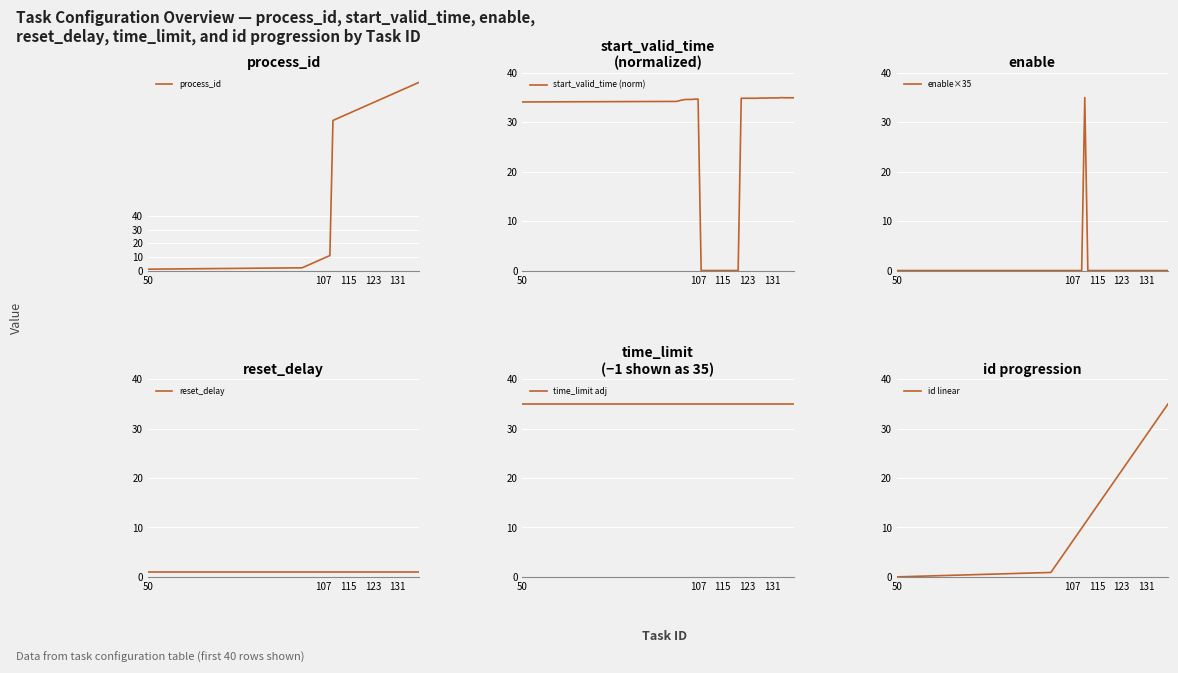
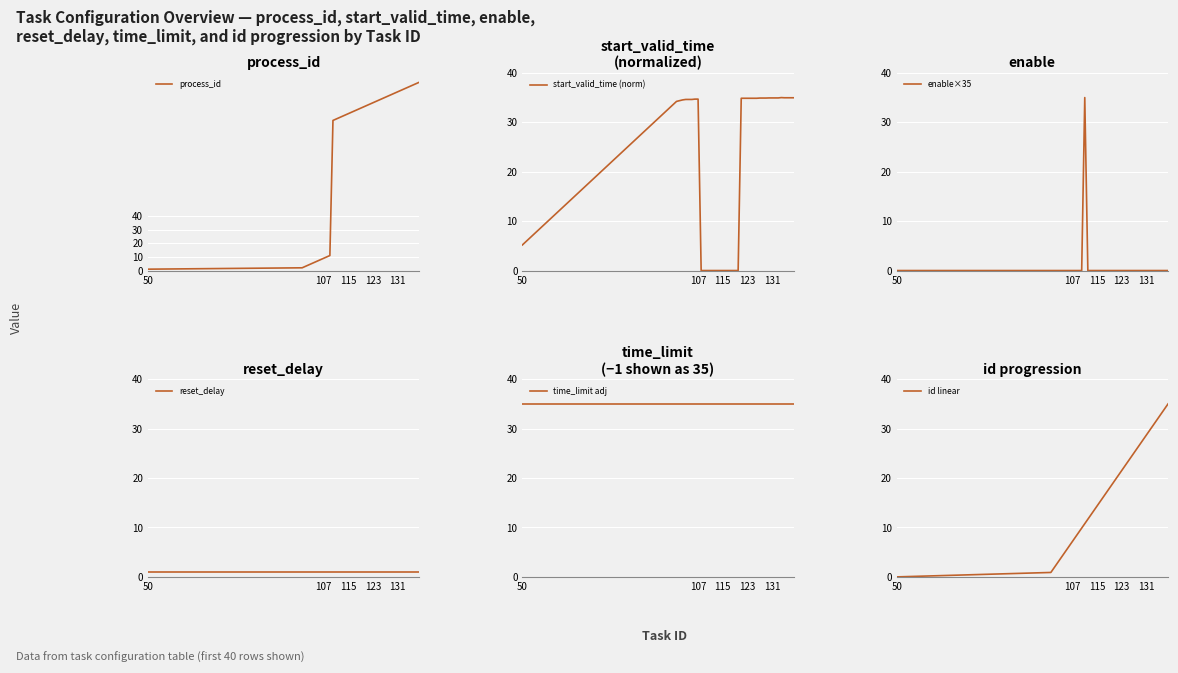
  {
    "process_id": {
      "50": 1,
      "107": 9,
      "115": 115,
      "123": 123,
      "131": 131
    },
    "start_valid_time (normalized)": {
-     "50": 34,
+     "50": 5,
      "107": 35,
      "115": 0,
      "123": 35,
      "131": 35
    },
    "enable": {
      "50": 0,
      "107": 0,
      "115": 0,
      "123": 0,
      "131": 0
    },
    "reset_delay": {
      "50": 1,
      "107": 1,
      "115": 1,
      "123": 1,
      "131": 1
    },
    "time_limit (−1 shown as 35)": {
      "50": 35,
      "107": 35,
      "115": 35,
      "123": 35,
      "131": 35
    },
    "id progression": {
      "50": 0,
      "107": 7,
      "115": 14,
      "123": 22,
      "131": 29
    }
  }
